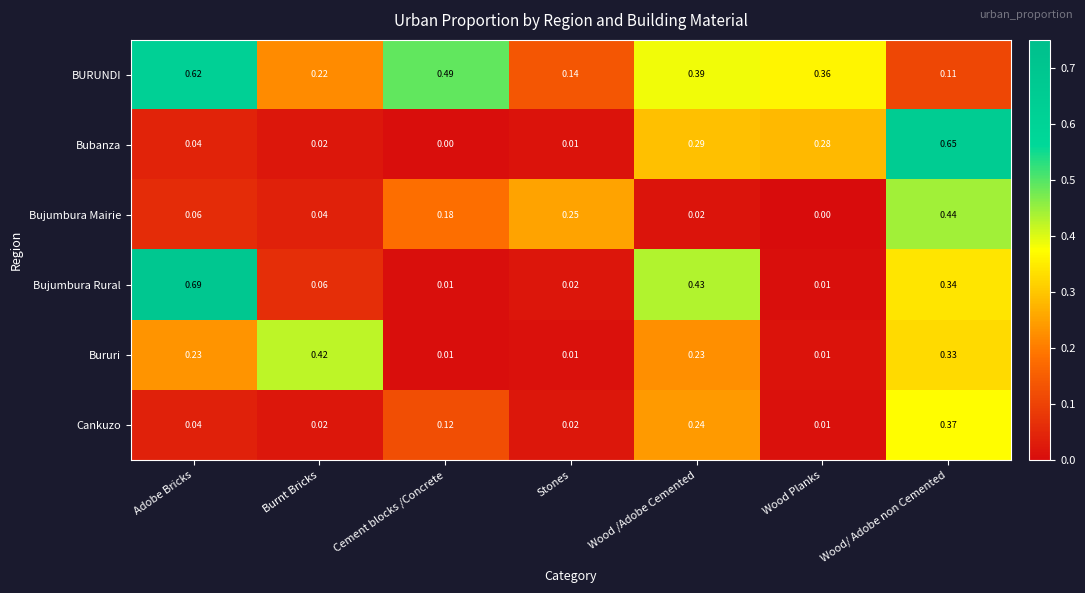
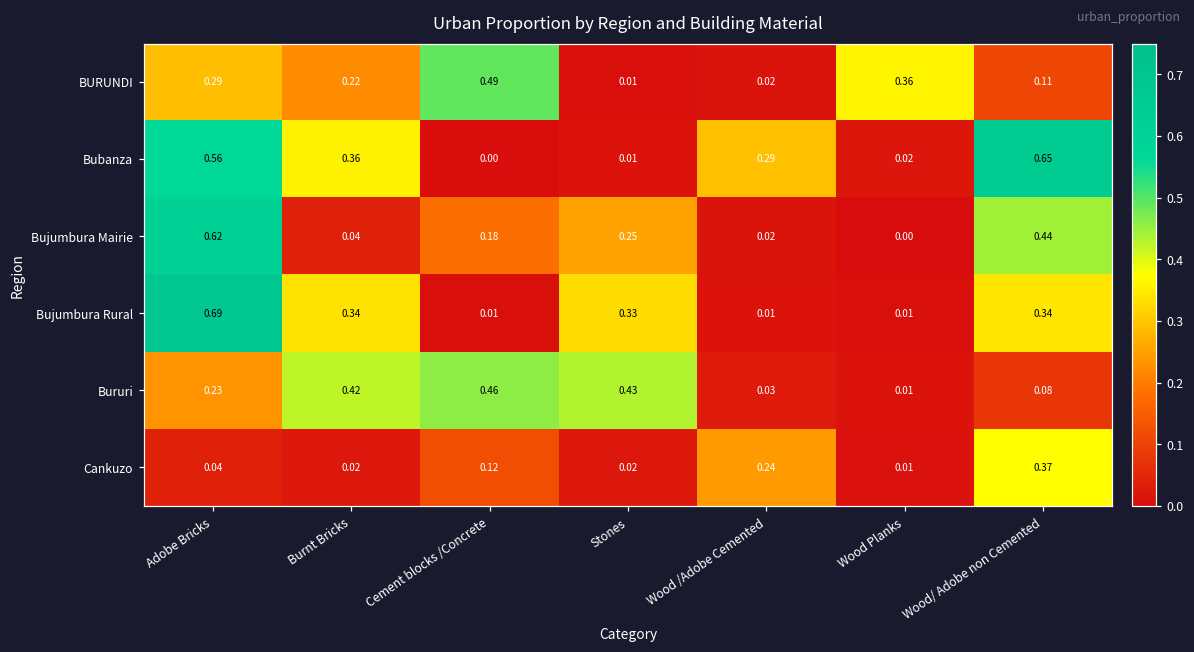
  {
    "BURUNDI": {
-     "Adobe Bricks": 0.62,
+     "Adobe Bricks": 0.29,
      "Burnt Bricks": 0.22,
      "Cement blocks /Concrete": 0.49,
-     "Stones": 0.14,
-     "Wood /Adobe Cemented": 0.39,
+     "Stones": 0.01,
+     "Wood /Adobe Cemented": 0.02,
      "Wood Planks": 0.36,
      "Wood/ Adobe non Cemented": 0.11
    },
    "Bubanza": {
-     "Adobe Bricks": 0.04,
-     "Burnt Bricks": 0.02,
+     "Adobe Bricks": 0.56,
+     "Burnt Bricks": 0.36,
      "Cement blocks /Concrete": 0.00,
      "Stones": 0.01,
      "Wood /Adobe Cemented": 0.29,
-     "Wood Planks": 0.28,
+     "Wood Planks": 0.02,
      "Wood/ Adobe non Cemented": 0.65
    },
    "Bujumbura Mairie": {
-     "Adobe Bricks": 0.06,
+     "Adobe Bricks": 0.62,
      "Burnt Bricks": 0.04,
      "Cement blocks /Concrete": 0.18,
      "Stones": 0.25,
      "Wood /Adobe Cemented": 0.02,
      "Wood Planks": 0.00,
      "Wood/ Adobe non Cemented": 0.44
    },
    "Bujumbura Rural": {
      "Adobe Bricks": 0.69,
-     "Burnt Bricks": 0.06,
+     "Burnt Bricks": 0.34,
      "Cement blocks /Concrete": 0.01,
-     "Stones": 0.02,
-     "Wood /Adobe Cemented": 0.43,
+     "Stones": 0.33,
+     "Wood /Adobe Cemented": 0.01,
      "Wood Planks": 0.01,
      "Wood/ Adobe non Cemented": 0.34
    },
    "Bururi": {
      "Adobe Bricks": 0.23,
      "Burnt Bricks": 0.42,
-     "Cement blocks /Concrete": 0.01,
-     "Stones": 0.01,
-     "Wood /Adobe Cemented": 0.23,
+     "Cement blocks /Concrete": 0.46,
+     "Stones": 0.43,
+     "Wood /Adobe Cemented": 0.03,
      "Wood Planks": 0.01,
-     "Wood/ Adobe non Cemented": 0.33
+     "Wood/ Adobe non Cemented": 0.08
    },
    "Cankuzo": {
      "Adobe Bricks": 0.04,
      "Burnt Bricks": 0.02,
      "Cement blocks /Concrete": 0.12,
      "Stones": 0.02,
      "Wood /Adobe Cemented": 0.24,
      "Wood Planks": 0.01,
      "Wood/ Adobe non Cemented": 0.37
    }
  }
